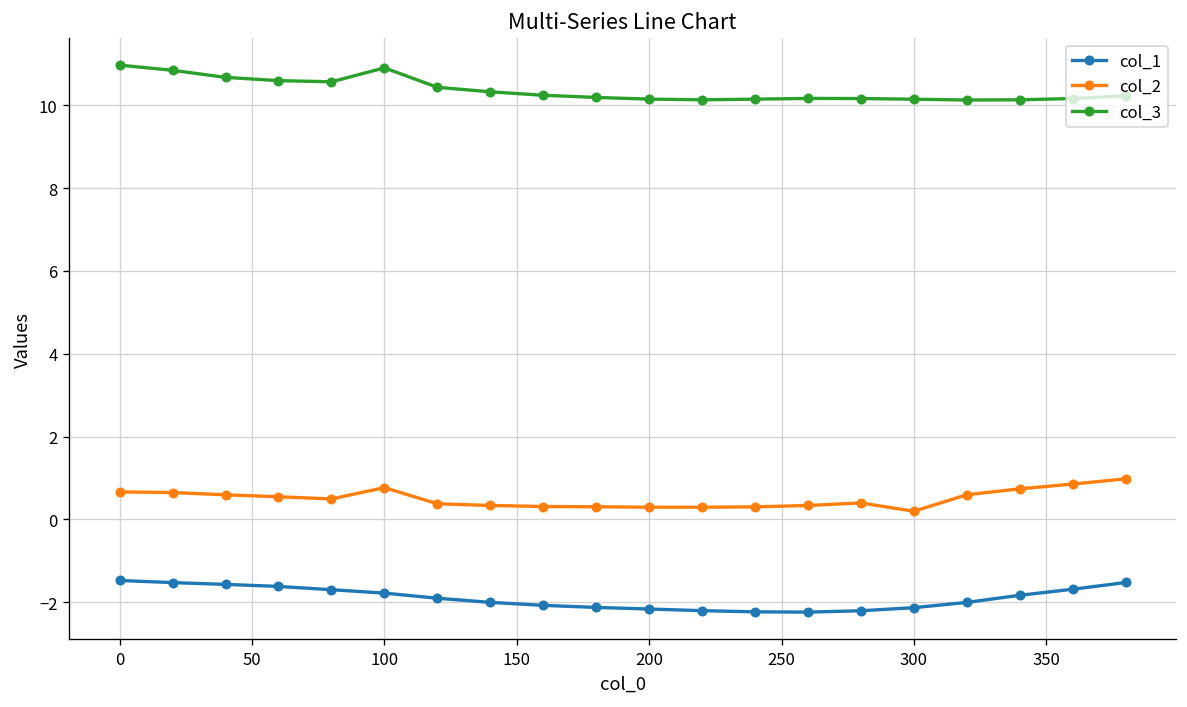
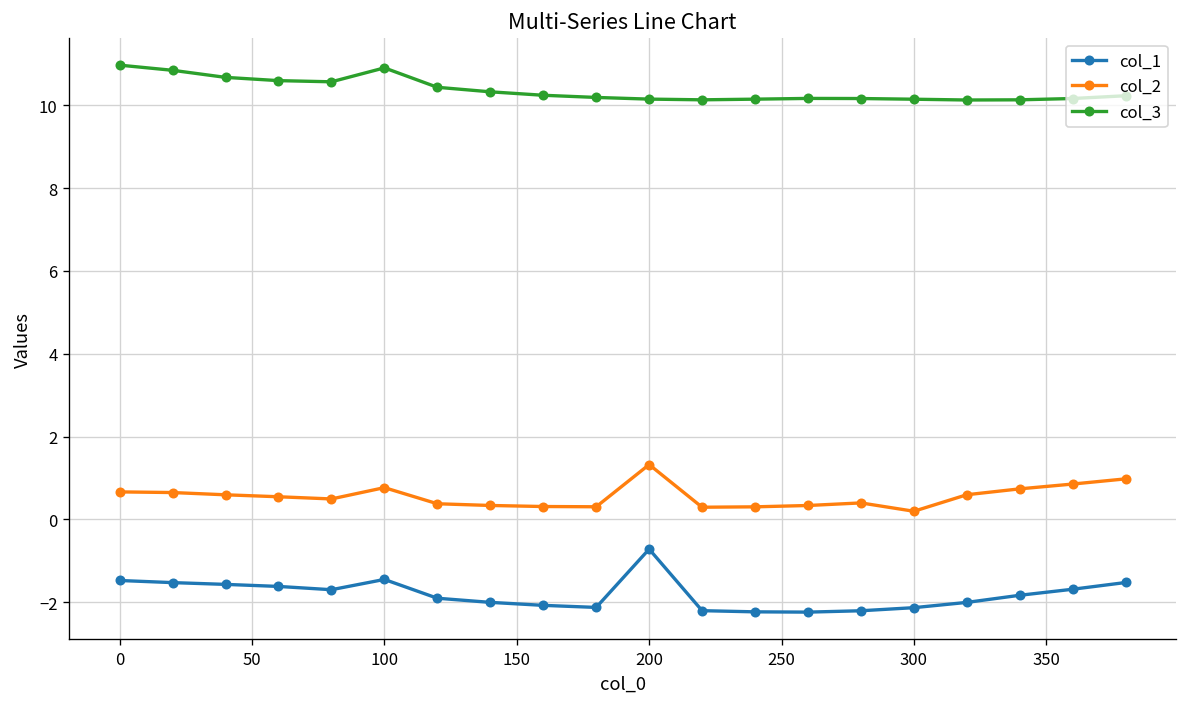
  {
    "col_1": {
      "0": -1.5,
-     "100": -1.8,
-     "200": -2.2,
+     "100": -1.5,
+     "200": -0.7,
      "300": -2.1
    },
    "col_2": {
      "0": 0.7,
      "100": 0.8,
-     "200": 0.3,
+     "200": 1.3,
      "300": 0.2
    },
    "col_3": {
      "0": 11.0,
      "100": 10.9,
      "200": 10.1,
      "300": 10.1
    }
  }
